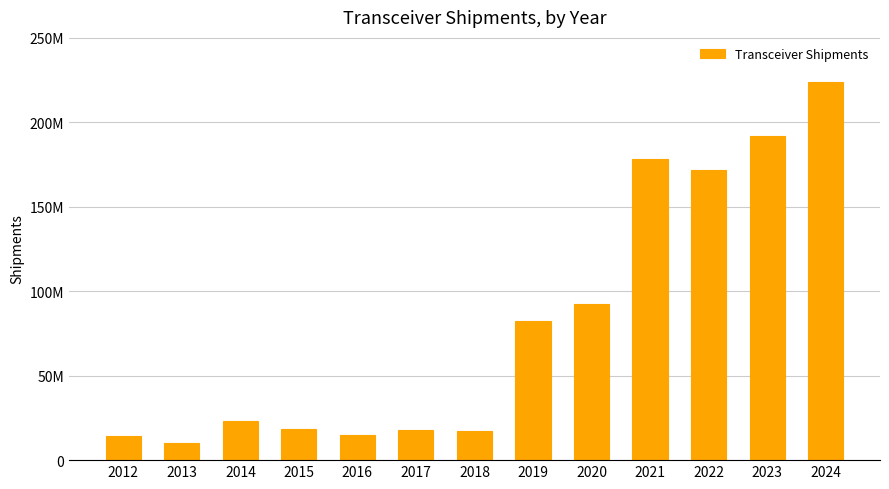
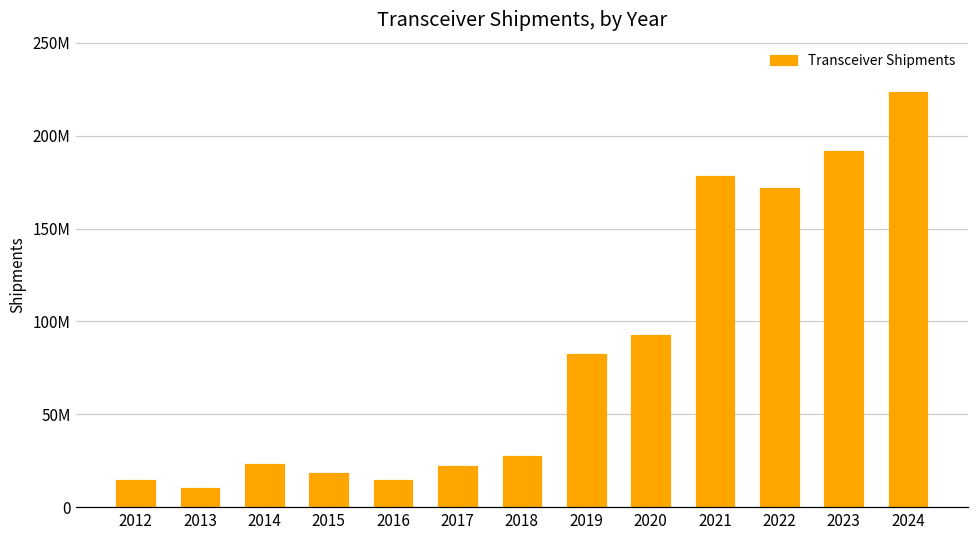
  {
    "2012": 14000000,
    "2013": 10000000,
    "2014": 23000000,
    "2015": 18000000,
    "2016": 15000000,
-   "2017": 18000000,
-   "2018": 17000000,
+   "2017": 22000000,
+   "2018": 28000000,
    "2019": 82000000,
    "2020": 92000000,
    "2021": 179000000,
    "2022": 172000000,
    "2023": 192000000,
    "2024": 224000000
  }
